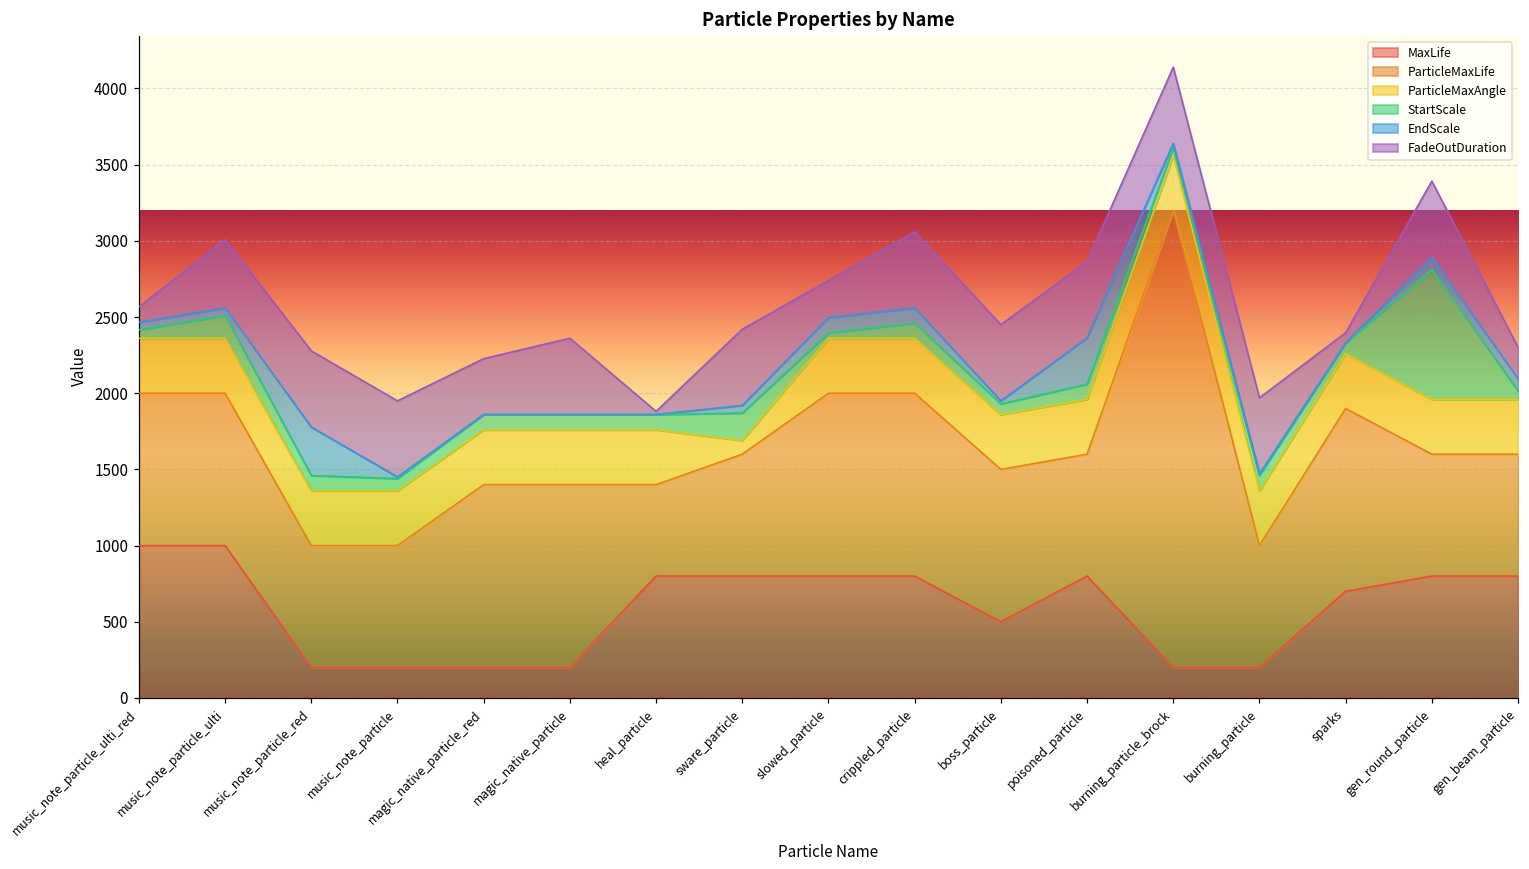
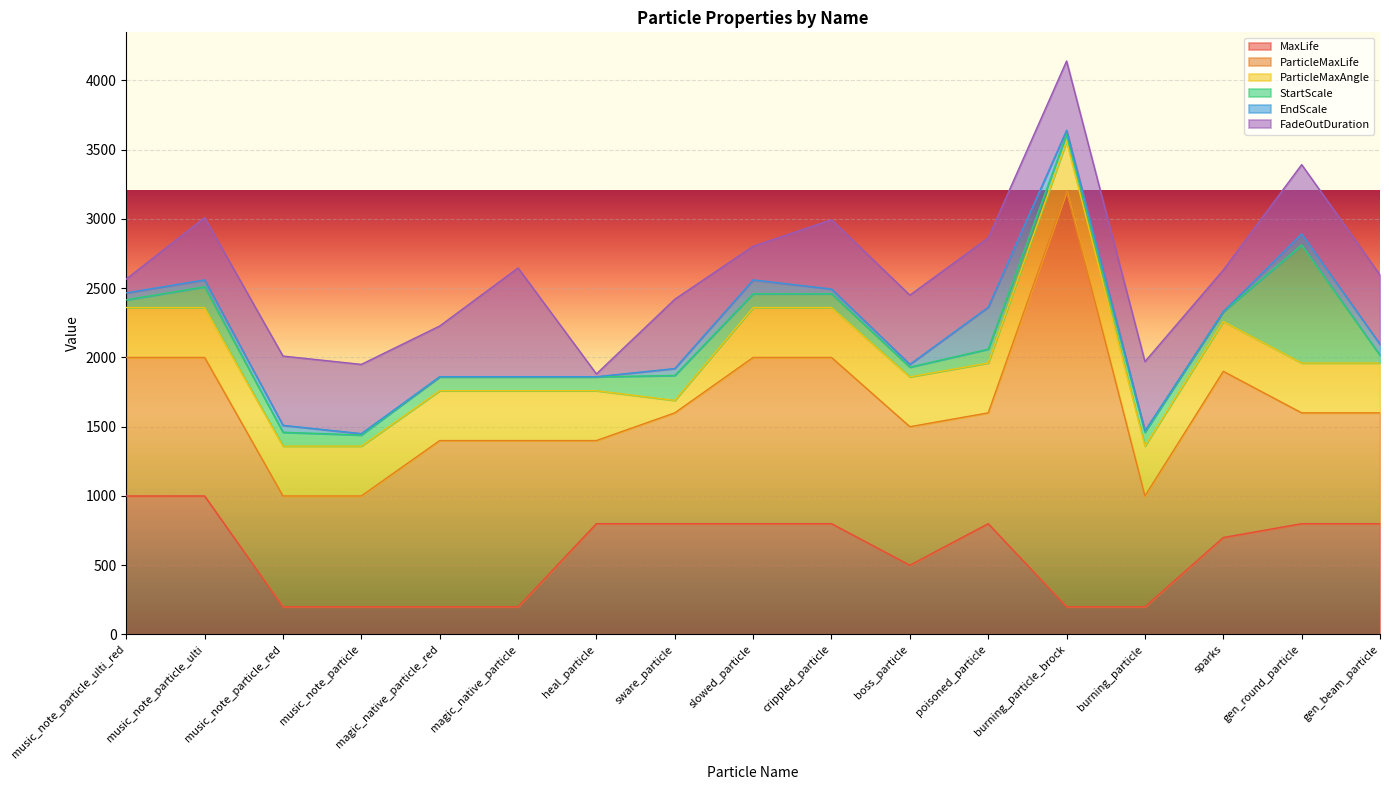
  {
    "ParticleMaxAngle": {
      "music_note_particle_ulti_red": 360,
      "music_note_particle_ulti": 360,
      "music_note_particle_red": 360,
      "music_note_particle": 360,
      "magic_native_particle_red": 360,
      "magic_native_particle": 360,
      "heal_particle": 360,
      "sware_particle": 90,
      "slowed_particle": 360,
      "crippled_particle": 360,
      "boss_particle": 360,
      "poisoned_particle": 360,
      "burning_particle_brock": 360,
      "burning_particle": 360,
      "sparks": 360,
      "gen_round_particle": 360,
      "gen_beam_particle": 360
    },
    "StartScale": {
      "music_note_particle_ulti_red": 60,
      "music_note_particle_ulti": 150,
      "music_note_particle_red": 100,
      "sware_particle": 180,
-     "slowed_particle": 40,
+     "slowed_particle": 100,
      "crippled_particle": 100,
      "boss_particle": 70,
      "poisoned_particle": 100,
      "burning_particle_brock": 50,
      "gen_round_particle": 850,
      "gen_beam_particle": 60
    },
    "EndScale": {
      "music_note_particle_ulti_red": 50,
      "music_note_particle_ulti": 50,
-     "music_note_particle_red": 320,
+     "music_note_particle_red": 50,
      "sware_particle": 50,
      "slowed_particle": 100,
-     "crippled_particle": 100,
+     "crippled_particle": 30,
      "boss_particle": 20,
      "poisoned_particle": 300,
      "burning_particle_brock": 30,
      "gen_round_particle": 80,
      "gen_beam_particle": 80
    },
    "FadeOutDuration": {
      "music_note_particle_ulti_red": 100,
      "music_note_particle_ulti": 450,
      "music_note_particle_red": 500,
      "music_note_particle": 500,
      "magic_native_particle_red": 370,
-     "magic_native_particle": 500,
+     "magic_native_particle": 790,
      "heal_particle": 20,
      "sware_particle": 500,
      "slowed_particle": 240,
      "crippled_particle": 500,
      "boss_particle": 500,
      "poisoned_particle": 500,
      "burning_particle_brock": 500,
      "burning_particle": 500,
-     "sparks": 70,
+     "sparks": 300,
      "gen_round_particle": 500,
-     "gen_beam_particle": 210
+     "gen_beam_particle": 500
    }
  }
